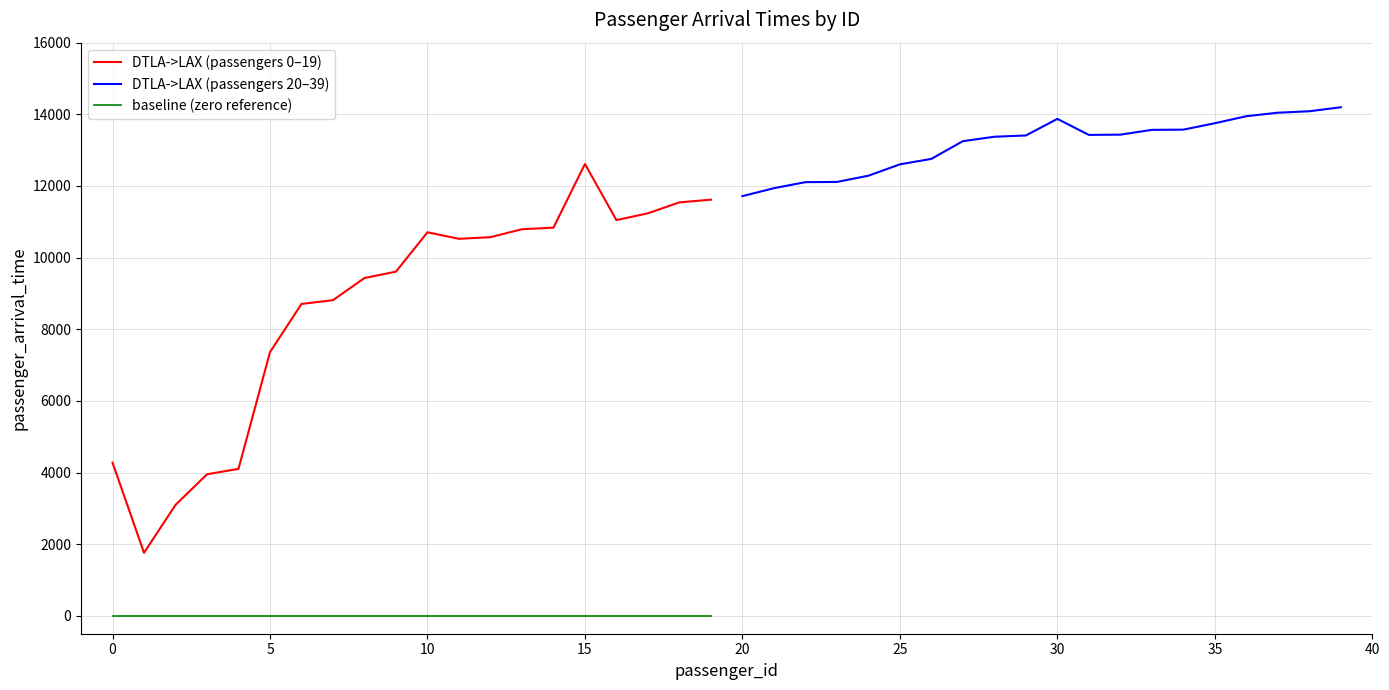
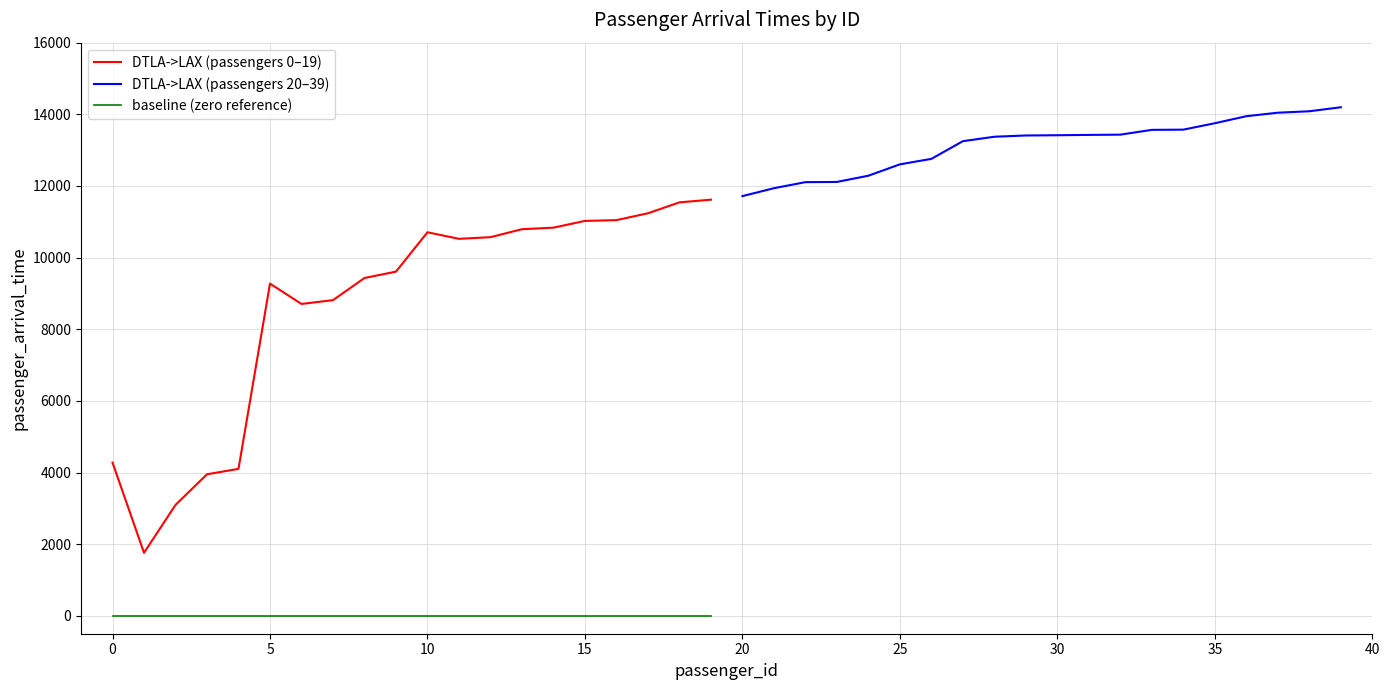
  {
    "DTLA->LAX (passengers 0–19)": {
      "0": 4300,
-     "5": 7400,
+     "5": 9300,
      "10": 10700,
-     "15": 12600
+     "15": 11000
    },
    "DTLA->LAX (passengers 20–39)": {
      "20": 11700,
      "25": 12600,
-     "30": 13900,
+     "30": 13400,
      "35": 13800
    },
    "baseline (zero reference)": {
      "0": 0,
      "5": 0,
      "10": 0,
      "15": 0
    }
  }
